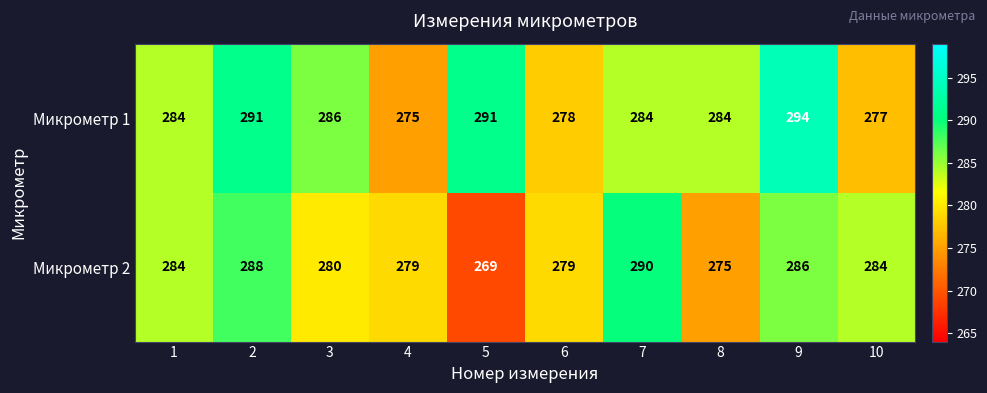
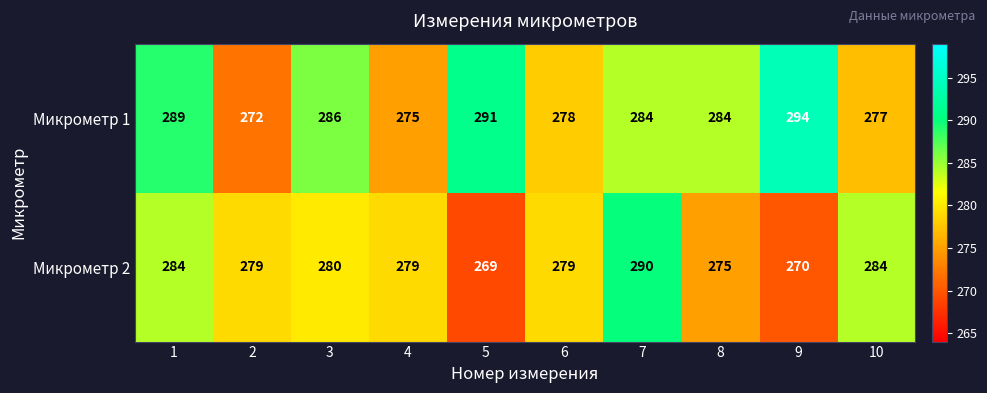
  {
    "Микрометр 1": {
-     "1": 284,
-     "2": 291,
+     "1": 289,
+     "2": 272,
      "3": 286,
      "4": 275,
      "5": 291,
      "6": 278,
      "7": 284,
      "8": 284,
      "9": 294,
      "10": 277
    },
    "Микрометр 2": {
      "1": 284,
-     "2": 288,
+     "2": 279,
      "3": 280,
      "4": 279,
      "5": 269,
      "6": 279,
      "7": 290,
      "8": 275,
-     "9": 286,
+     "9": 270,
      "10": 284
    }
  }
